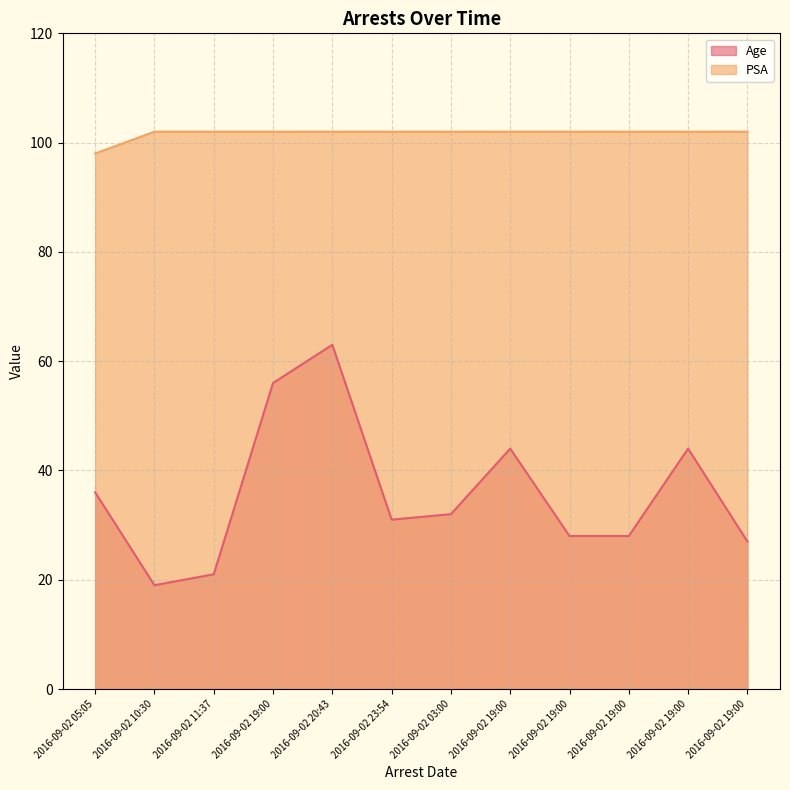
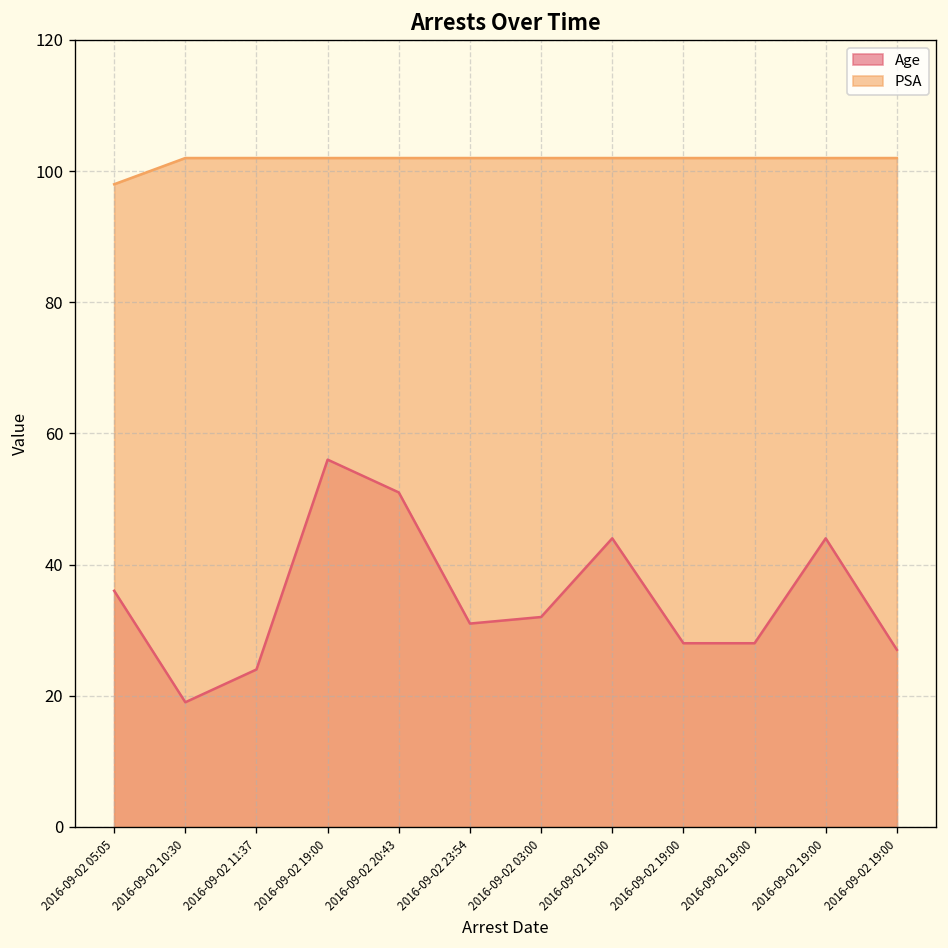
  {
    "Age": {
      "2016-09-02 05:05": 36,
      "2016-09-02 10:30": 19,
-     "2016-09-02 11:37": 21,
-     "2016-09-02 20:43": 63,
+     "2016-09-02 11:37": 24,
+     "2016-09-02 20:43": 51,
      "2016-09-02 23:54": 31,
      "2016-09-02 03:00": 32
    },
    "PSA": {
      "2016-09-02 05:05": 98,
      "2016-09-02 10:30": 102,
      "2016-09-02 11:37": 102,
      "2016-09-02 20:43": 102,
      "2016-09-02 23:54": 102,
      "2016-09-02 03:00": 102
    }
  }
